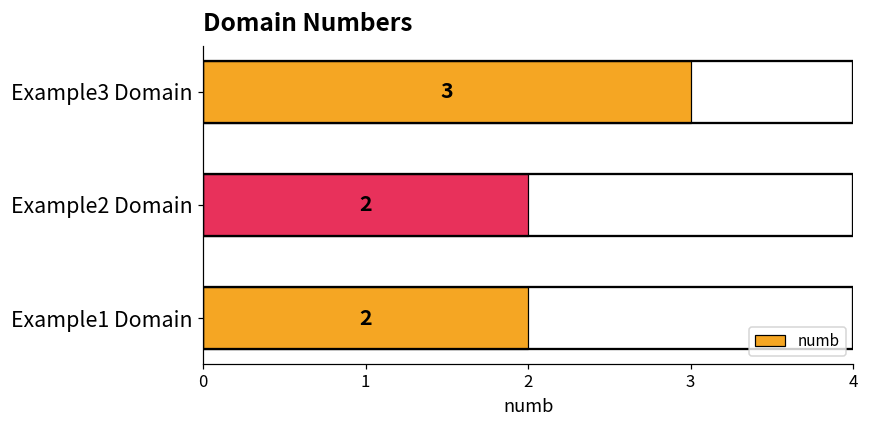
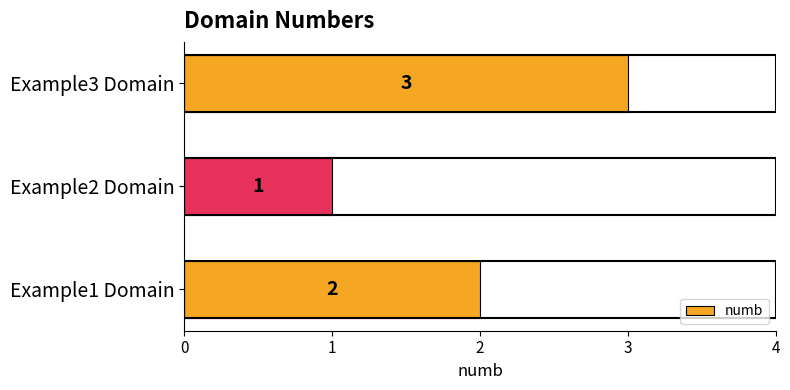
  {
    "Example3 Domain": 3,
-   "Example2 Domain": 2,
+   "Example2 Domain": 1,
    "Example1 Domain": 2
  }
